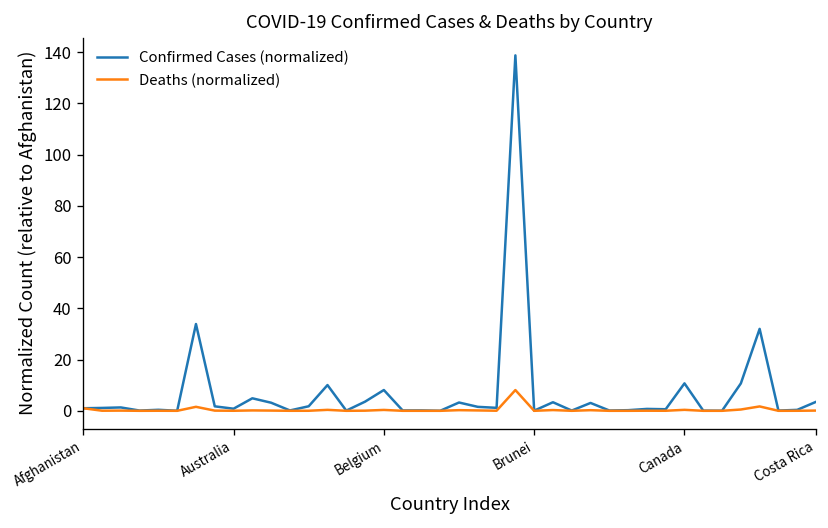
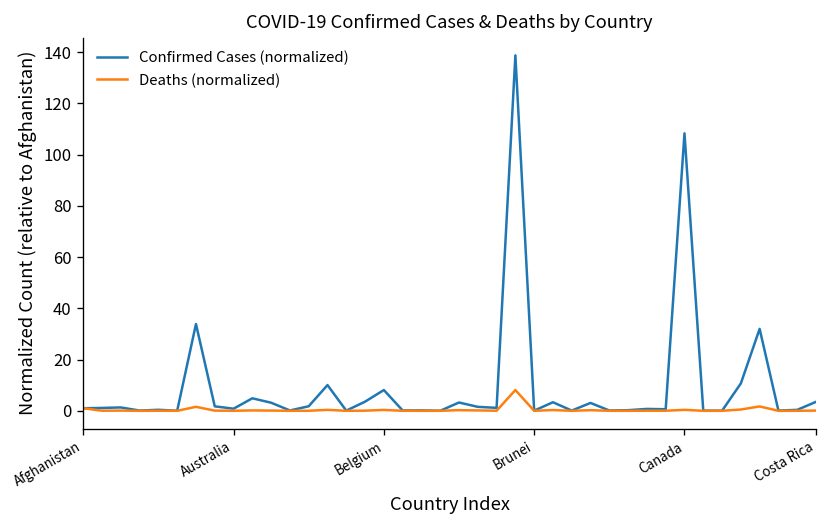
  {
    "Confirmed Cases (normalized)": {
      "Belgium": 8,
-     "Canada": 11,
+     "Canada": 108,
      "Costa Rica": 3
    },
    "Deaths (normalized)": {
      "Belgium": 0,
      "Canada": 0,
      "Costa Rica": 0
    }
  }
